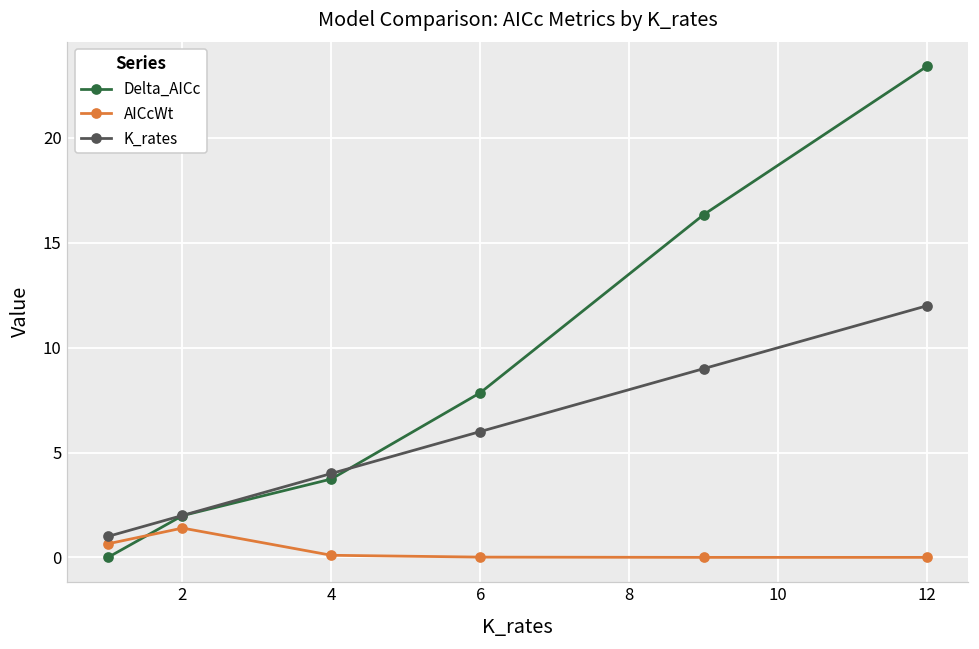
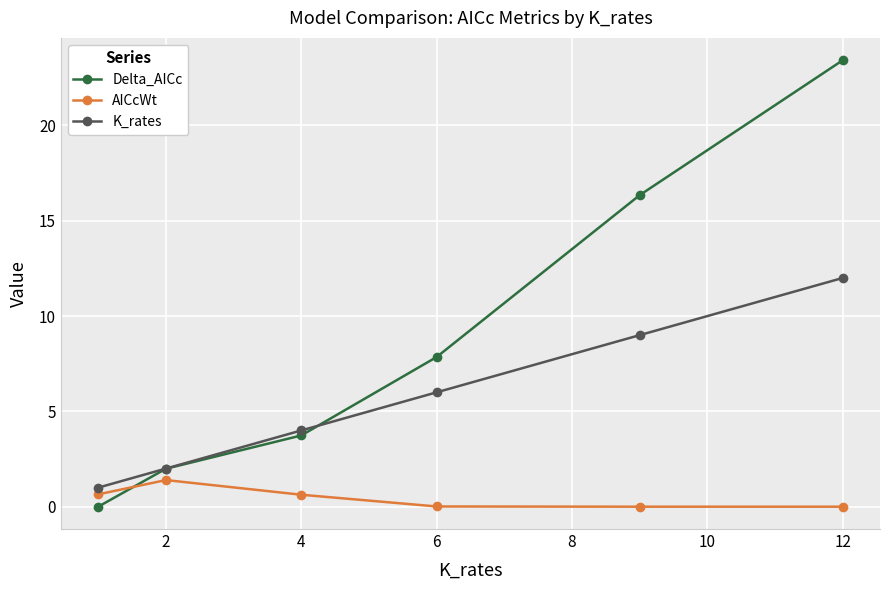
  {
    "AICcWt": {
      "2": 1.4,
-     "4": 0.1,
+     "4": 0.6,
      "6": 0.0,
      "12": 0.0
    }
  }
